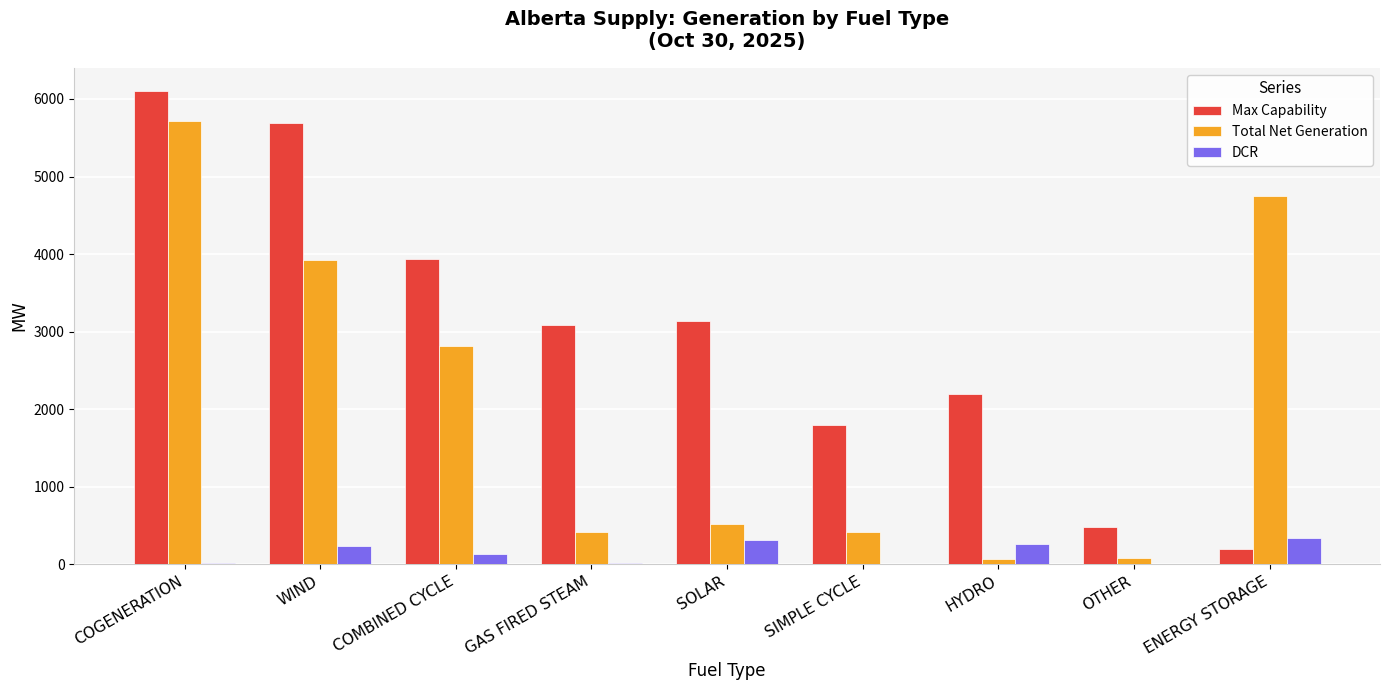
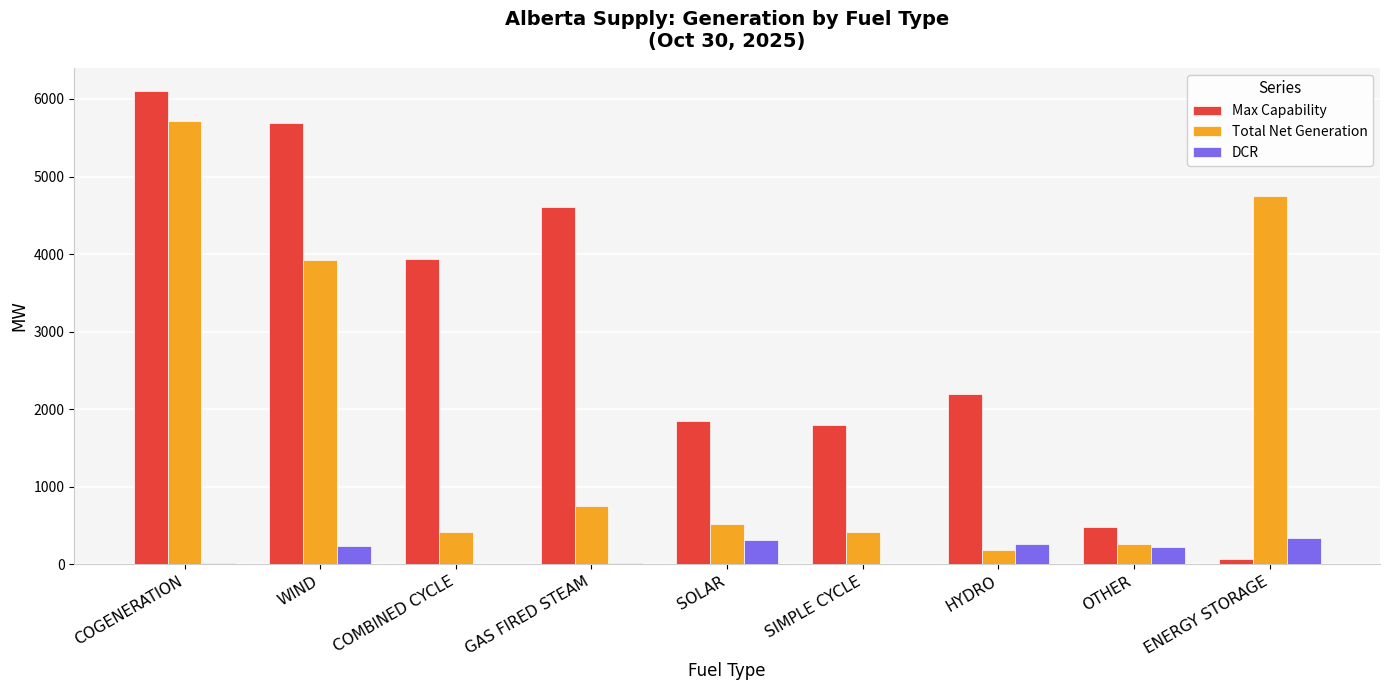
  {
    "Max Capability": {
      "COGENERATION": 6100,
      "WIND": 5700,
      "COMBINED CYCLE": 3900,
-     "GAS FIRED STEAM": 3100,
-     "SOLAR": 3100,
+     "GAS FIRED STEAM": 4600,
+     "SOLAR": 1900,
      "SIMPLE CYCLE": 1800,
      "HYDRO": 2200,
      "OTHER": 500,
-     "ENERGY STORAGE": 200
+     "ENERGY STORAGE": 100
    },
    "Total Net Generation": {
      "COGENERATION": 5700,
      "WIND": 3900,
-     "COMBINED CYCLE": 2800,
-     "GAS FIRED STEAM": 400,
+     "COMBINED CYCLE": 400,
+     "GAS FIRED STEAM": 800,
      "SOLAR": 500,
      "SIMPLE CYCLE": 400,
-     "HYDRO": 100,
-     "OTHER": 100,
+     "HYDRO": 200,
+     "OTHER": 300,
      "ENERGY STORAGE": 4700
    },
    "DCR": {
      "WIND": 200,
-     "COMBINED CYCLE": 100,
+     "COMBINED CYCLE": 0,
      "SOLAR": 300,
      "SIMPLE CYCLE": 0,
      "HYDRO": 300,
-     "OTHER": 0,
+     "OTHER": 200,
      "ENERGY STORAGE": 300
    }
  }
